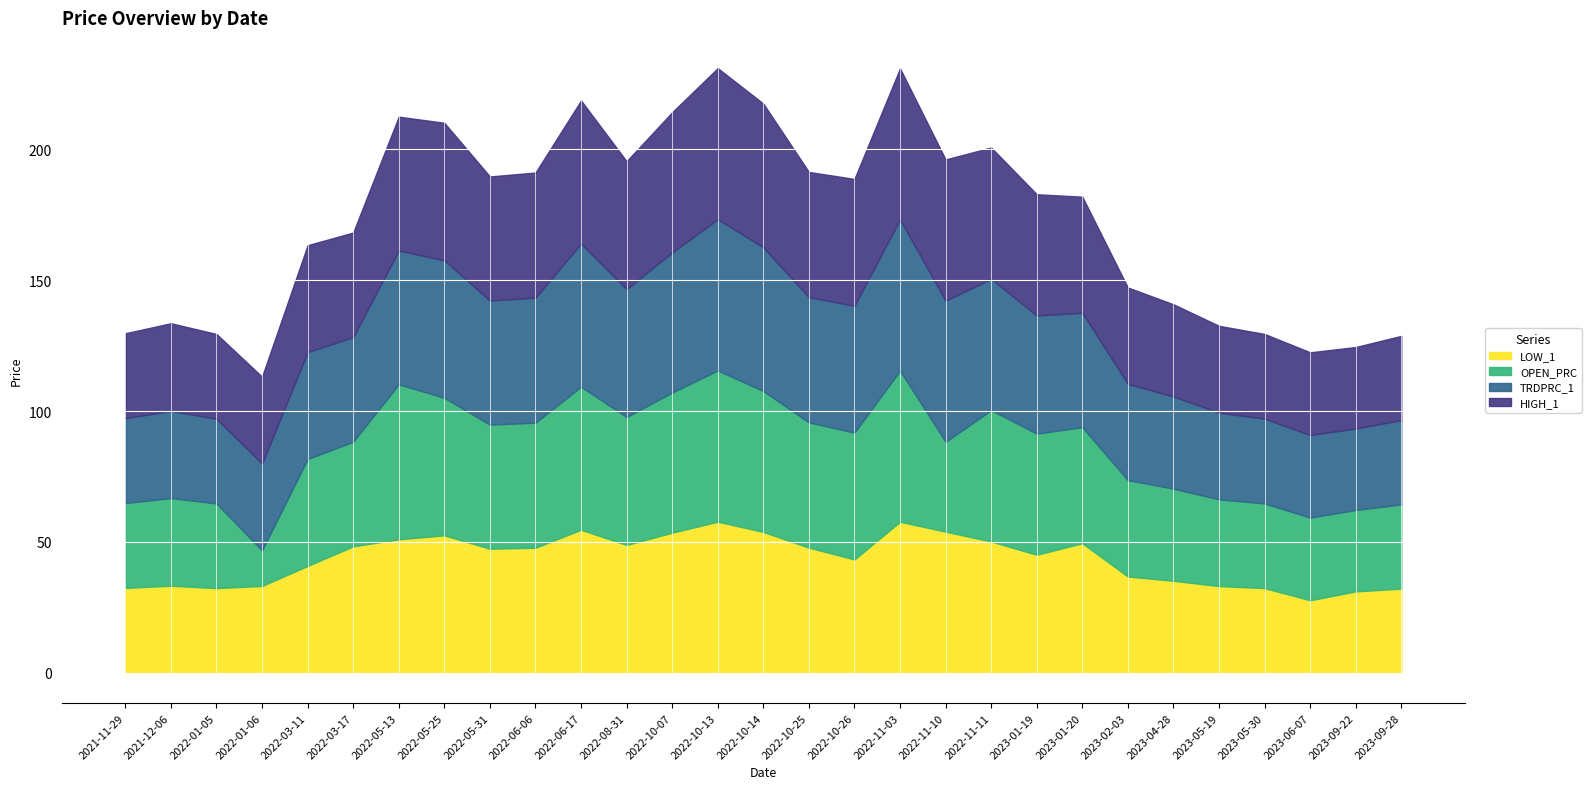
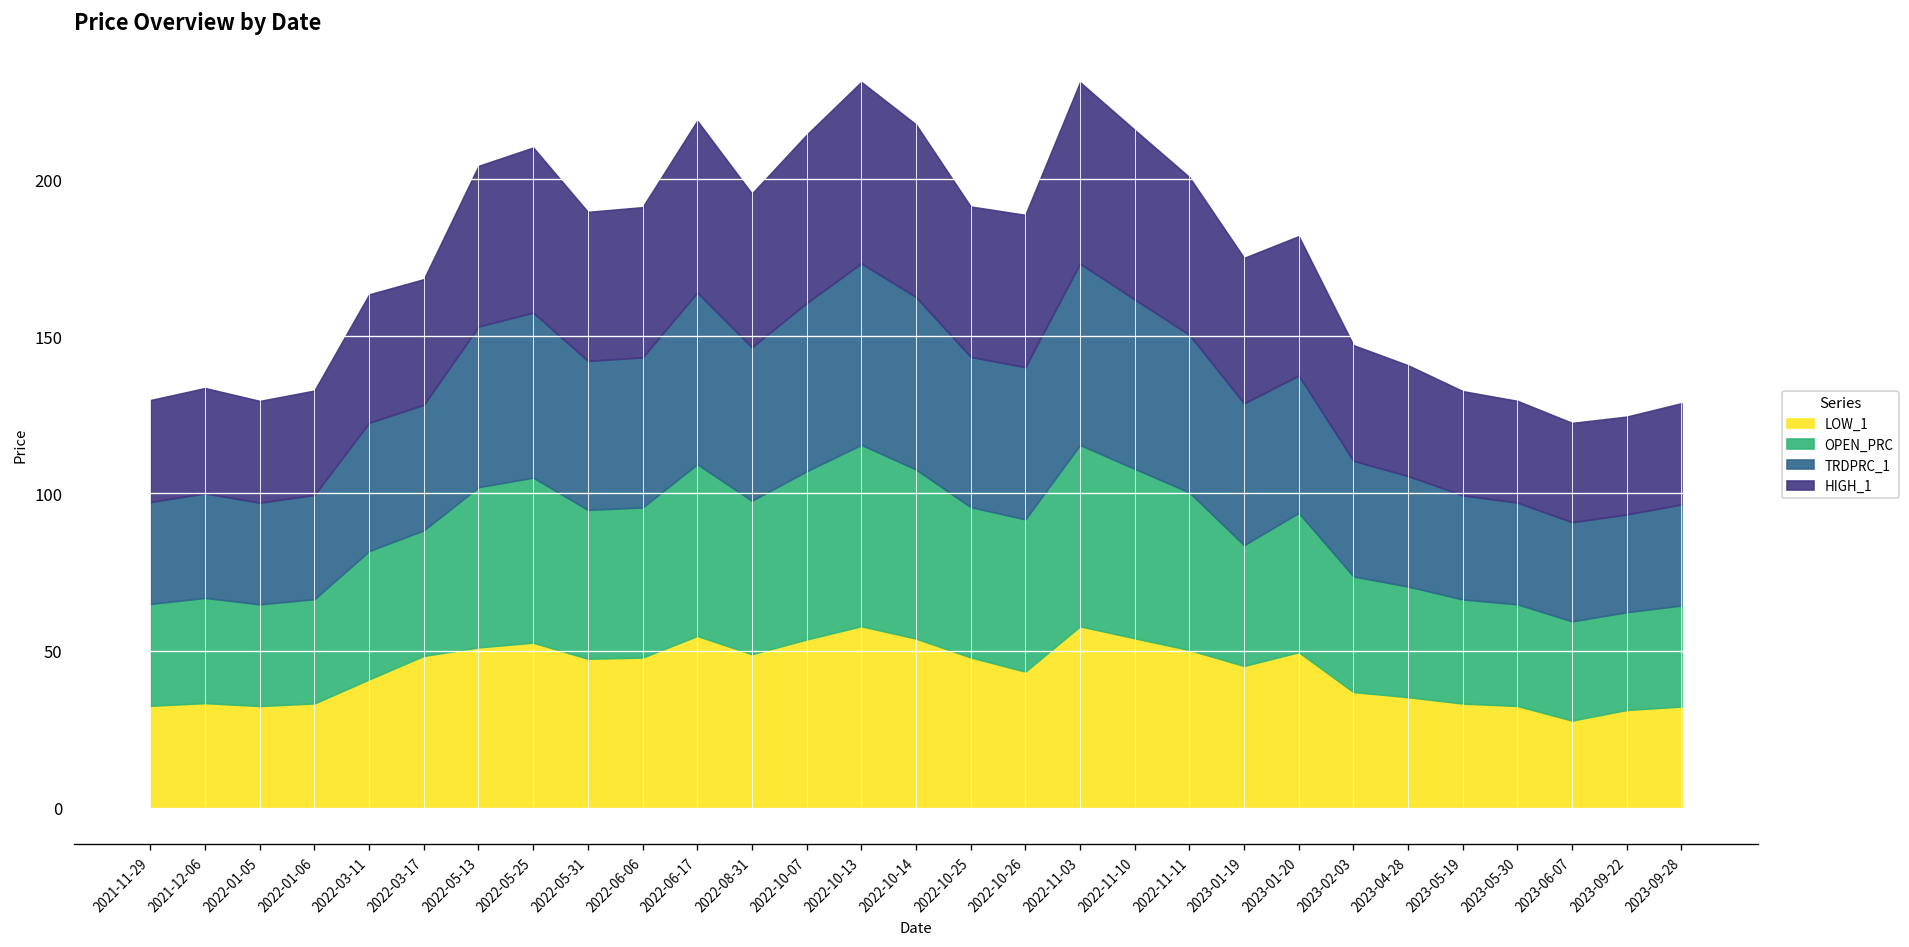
  {
    "LOW_1": {
      "2021-11-29": 32,
      "2021-12-06": 33,
      "2022-01-05": 32,
      "2022-01-06": 33,
      "2022-03-11": 41,
      "2022-03-17": 48,
      "2022-05-13": 51,
      "2022-05-25": 53,
      "2022-05-31": 47,
      "2022-06-06": 48,
      "2022-06-17": 55,
      "2022-08-31": 49,
      "2022-10-07": 54,
      "2022-10-13": 58,
      "2022-10-14": 54,
      "2022-10-25": 48,
      "2022-10-26": 43,
      "2022-11-03": 58,
      "2022-11-10": 54,
      "2022-11-11": 50,
      "2023-01-19": 45,
      "2023-01-20": 50,
      "2023-02-03": 37,
      "2023-04-28": 35,
      "2023-05-19": 33,
      "2023-05-30": 32,
      "2023-06-07": 28,
      "2023-09-22": 31,
      "2023-09-28": 32
    },
    "OPEN_PRC": {
      "2021-11-29": 32,
      "2021-12-06": 33,
      "2022-01-05": 32,
-     "2022-01-06": 14,
+     "2022-01-06": 33,
      "2022-03-11": 41,
      "2022-03-17": 40,
-     "2022-05-13": 59,
+     "2022-05-13": 51,
      "2022-05-25": 53,
      "2022-05-31": 47,
      "2022-06-06": 48,
      "2022-06-17": 55,
      "2022-08-31": 49,
      "2022-10-07": 54,
      "2022-10-13": 58,
      "2022-10-14": 54,
      "2022-10-25": 48,
      "2022-10-26": 48,
      "2022-11-03": 58,
-     "2022-11-10": 34,
+     "2022-11-10": 54,
      "2022-11-11": 50,
-     "2023-01-19": 46,
+     "2023-01-19": 38,
      "2023-01-20": 44,
      "2023-02-03": 37,
      "2023-04-28": 35,
      "2023-05-19": 33,
      "2023-05-30": 32,
      "2023-06-07": 32,
      "2023-09-22": 31,
      "2023-09-28": 32
    }
  }
